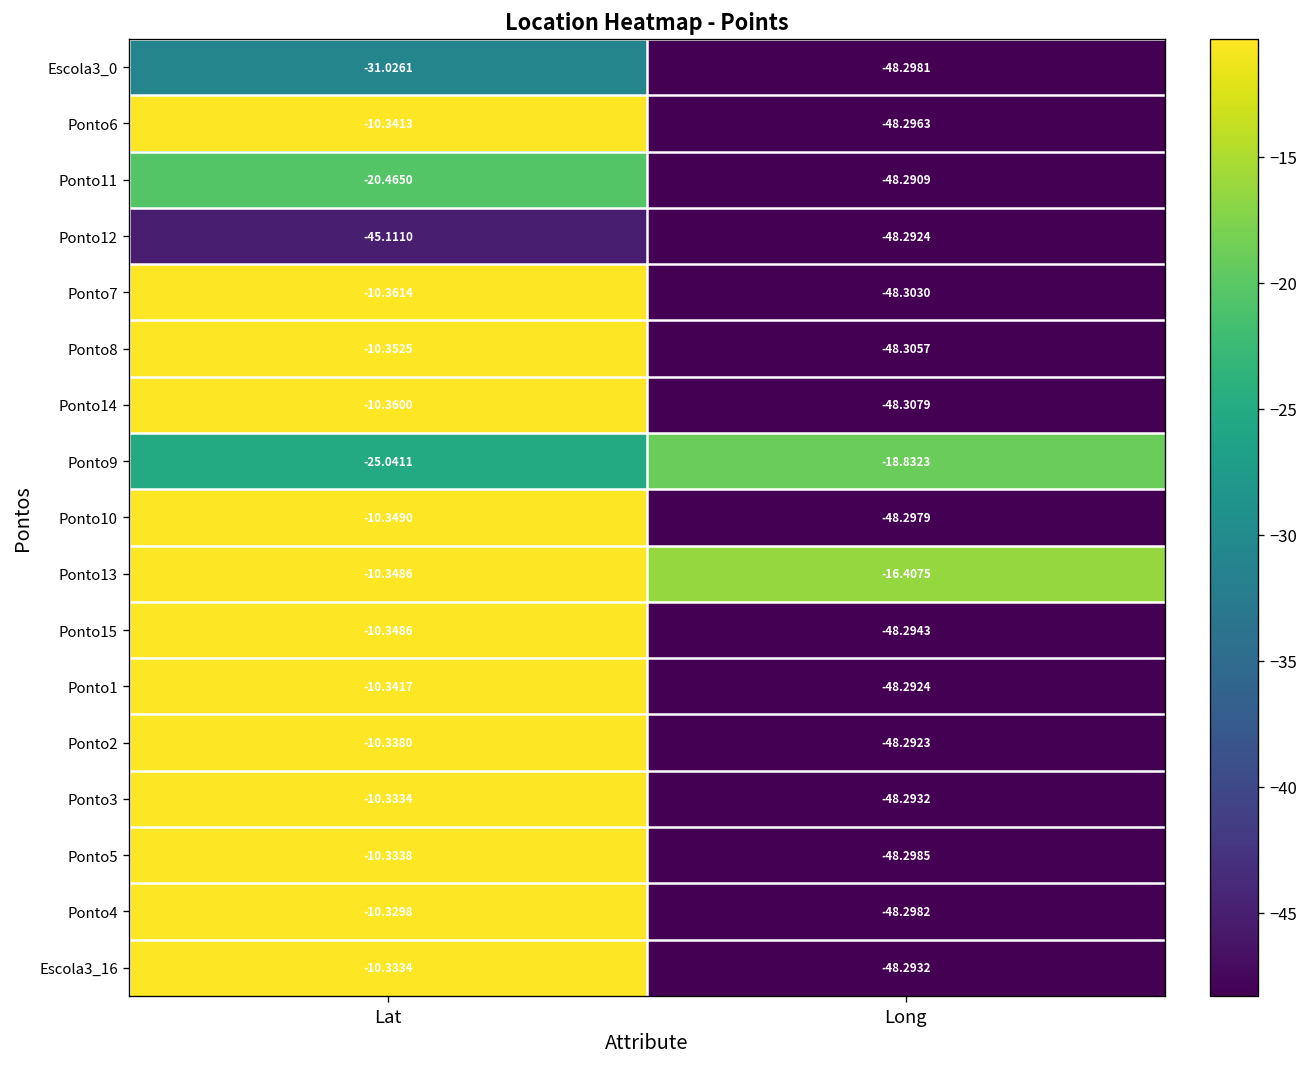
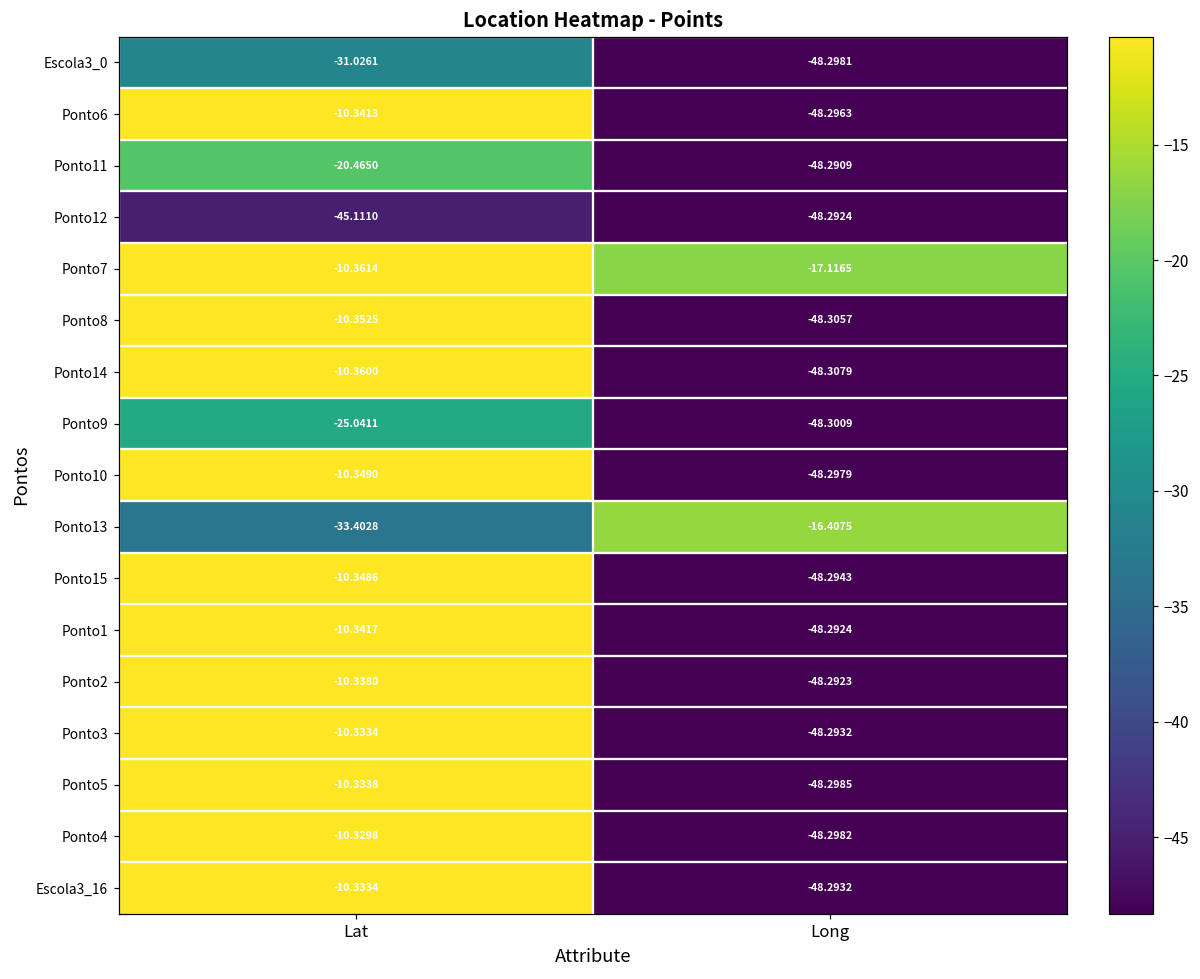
  {
    "Escola3_0": {
      "Lat": -31.0261,
      "Long": -48.2981
    },
    "Ponto6": {
      "Lat": -10.3413,
      "Long": -48.2963
    },
    "Ponto11": {
      "Lat": -20.4650,
      "Long": -48.2909
    },
    "Ponto12": {
      "Lat": -45.1110,
      "Long": -48.2924
    },
    "Ponto7": {
      "Lat": -10.3614,
-     "Long": -48.3030
+     "Long": -17.1165
    },
    "Ponto8": {
      "Lat": -10.3525,
      "Long": -48.3057
    },
    "Ponto14": {
      "Lat": -10.3600,
      "Long": -48.3079
    },
    "Ponto9": {
      "Lat": -25.0411,
-     "Long": -18.8323
+     "Long": -48.3009
    },
    "Ponto10": {
      "Lat": -10.3490,
      "Long": -48.2979
    },
    "Ponto13": {
-     "Lat": -10.3486,
+     "Lat": -33.4028,
      "Long": -16.4075
    },
    "Ponto15": {
      "Lat": -10.3486,
      "Long": -48.2943
    },
    "Ponto1": {
      "Lat": -10.3417,
      "Long": -48.2924
    },
    "Ponto2": {
      "Lat": -10.3380,
      "Long": -48.2923
    },
    "Ponto3": {
      "Lat": -10.3334,
      "Long": -48.2932
    },
    "Ponto5": {
      "Lat": -10.3338,
      "Long": -48.2985
    },
    "Ponto4": {
      "Lat": -10.3298,
      "Long": -48.2982
    },
    "Escola3_16": {
      "Lat": -10.3334,
      "Long": -48.2932
    }
  }
